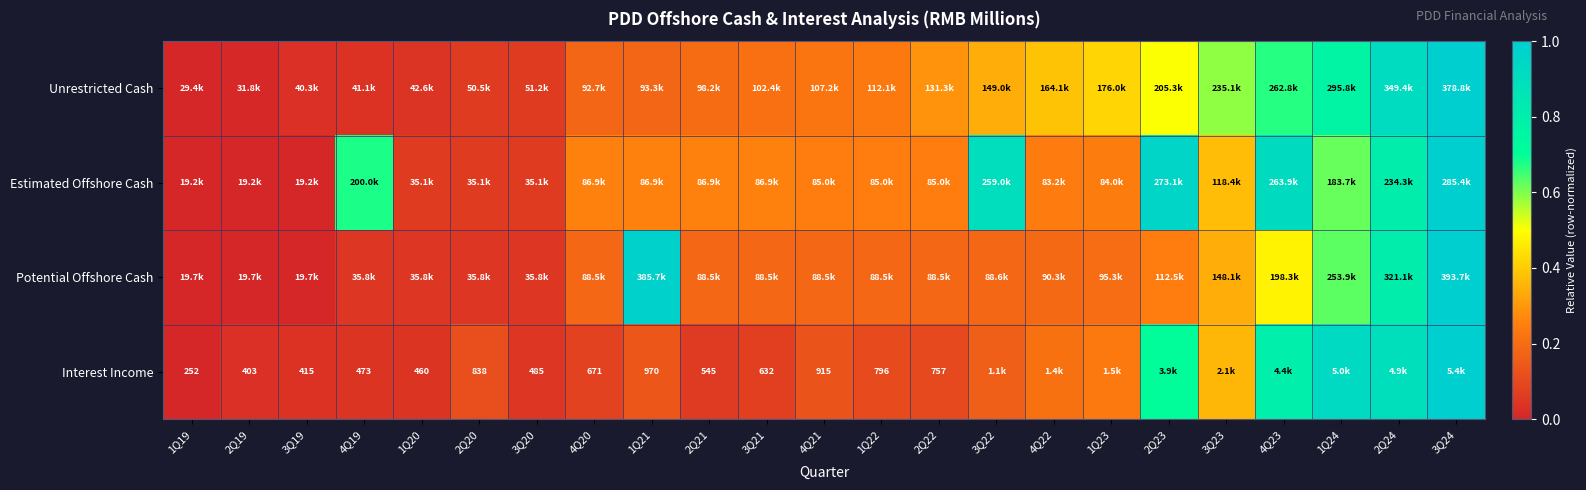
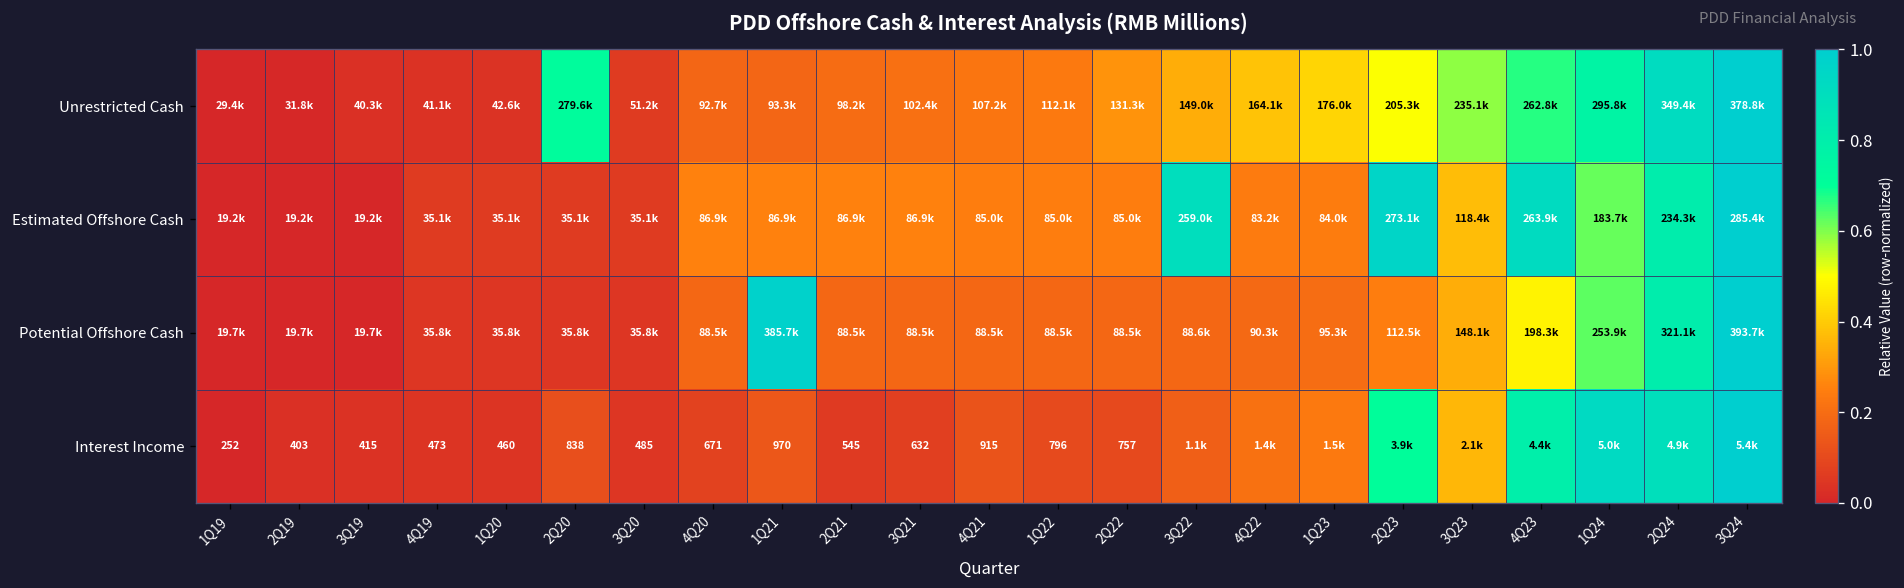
  {
    "Unrestricted Cash": {
      "1Q19": "29.4k",
      "2Q19": "31.8k",
      "3Q19": "40.3k",
      "4Q19": "41.1k",
      "1Q20": "42.6k",
-     "2Q20": "50.5k",
+     "2Q20": "279.6k",
      "3Q20": "51.2k",
      "4Q20": "92.7k",
      "1Q21": "93.3k",
      "2Q21": "98.2k",
      "3Q21": "102.4k",
      "4Q21": "107.2k",
      "1Q22": "112.1k",
      "2Q22": "131.3k",
      "3Q22": "149.0k",
      "4Q22": "164.1k",
      "1Q23": "176.0k",
      "2Q23": "205.3k",
      "3Q23": "235.1k",
      "4Q23": "262.8k",
      "1Q24": "295.8k",
      "2Q24": "349.4k",
      "3Q24": "378.8k"
    },
    "Estimated Offshore Cash": {
      "1Q19": "19.2k",
      "2Q19": "19.2k",
      "3Q19": "19.2k",
-     "4Q19": "200.0k",
+     "4Q19": "35.1k",
      "1Q20": "35.1k",
      "2Q20": "35.1k",
      "3Q20": "35.1k",
      "4Q20": "86.9k",
      "1Q21": "86.9k",
      "2Q21": "86.9k",
      "3Q21": "86.9k",
      "4Q21": "85.0k",
      "1Q22": "85.0k",
      "2Q22": "85.0k",
      "3Q22": "259.0k",
      "4Q22": "83.2k",
      "1Q23": "84.0k",
      "2Q23": "273.1k",
      "3Q23": "118.4k",
      "4Q23": "263.9k",
      "1Q24": "183.7k",
      "2Q24": "234.3k",
      "3Q24": "285.4k"
    },
    "Potential Offshore Cash": {
      "1Q19": "19.7k",
      "2Q19": "19.7k",
      "3Q19": "19.7k",
      "4Q19": "35.8k",
      "1Q20": "35.8k",
      "2Q20": "35.8k",
      "3Q20": "35.8k",
      "4Q20": "88.5k",
      "1Q21": "385.7k",
      "2Q21": "88.5k",
      "3Q21": "88.5k",
      "4Q21": "88.5k",
      "1Q22": "88.5k",
      "2Q22": "88.5k",
      "3Q22": "88.6k",
      "4Q22": "90.3k",
      "1Q23": "95.3k",
      "2Q23": "112.5k",
      "3Q23": "148.1k",
      "4Q23": "198.3k",
      "1Q24": "253.9k",
      "2Q24": "321.1k",
      "3Q24": "393.7k"
    },
    "Interest Income": {
      "1Q19": "252",
      "2Q19": "403",
      "3Q19": "415",
      "4Q19": "473",
      "1Q20": "460",
      "2Q20": "838",
      "3Q20": "485",
      "4Q20": "671",
      "1Q21": "970",
      "2Q21": "545",
      "3Q21": "632",
      "4Q21": "915",
      "1Q22": "796",
      "2Q22": "757",
      "3Q22": "1.1k",
      "4Q22": "1.4k",
      "1Q23": "1.5k",
      "2Q23": "3.9k",
      "3Q23": "2.1k",
      "4Q23": "4.4k",
      "1Q24": "5.0k",
      "2Q24": "4.9k",
      "3Q24": "5.4k"
    }
  }
